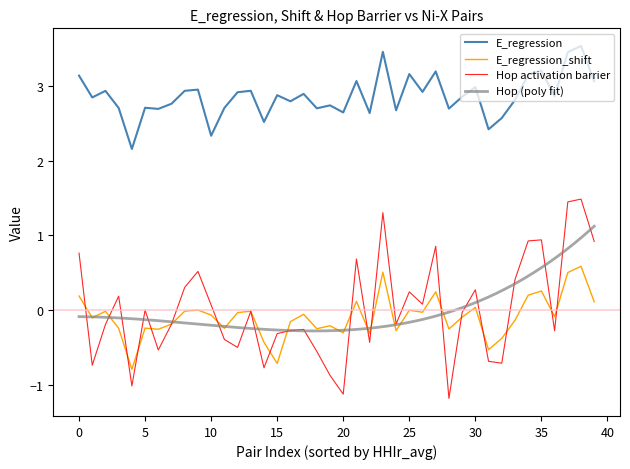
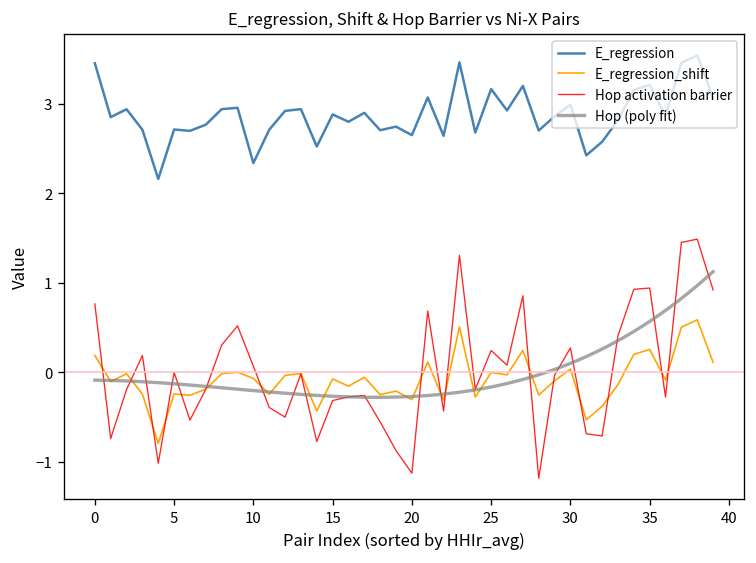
  {
    "E_regression": {
-     "0": 3.1,
+     "0": 3.5,
      "5": 2.7,
      "10": 2.3,
      "15": 2.9,
      "20": 2.6,
      "25": 3.2
    },
    "E_regression_shift": {
      "0": 0.2,
      "5": -0.2,
      "10": -0.1,
-     "15": -0.7,
+     "15": -0.1,
      "20": -0.3,
      "25": 0.0,
      "30": 0.0,
      "35": 0.3
    },
    "Hop activation barrier": {
      "0": 0.8,
      "5": 0.0,
      "10": 0.1,
      "15": -0.3,
      "20": -1.1,
      "25": 0.2,
      "30": 0.3,
      "35": 0.9
    },
    "Hop (poly fit)": {
      "0": -0.1
    }
  }
